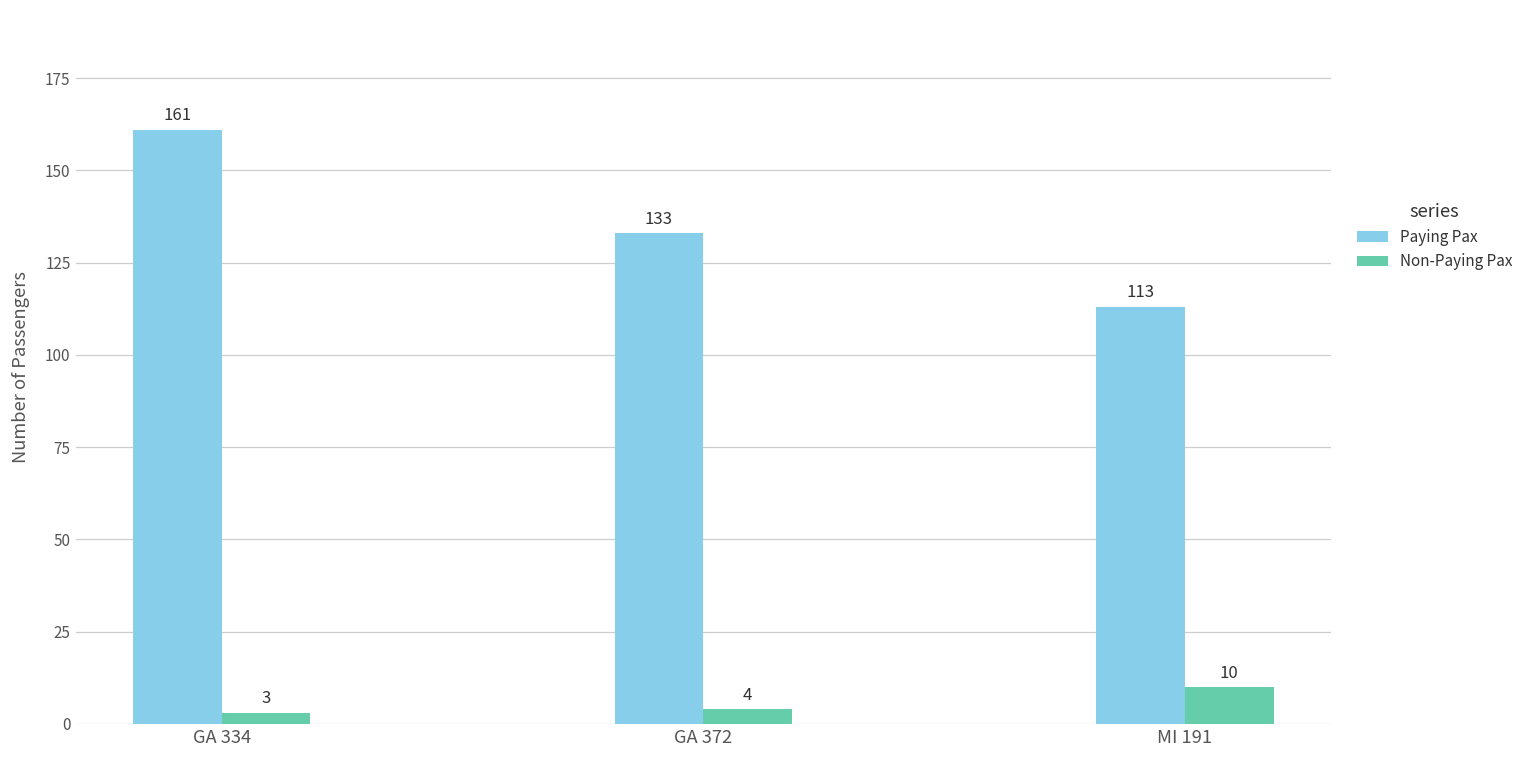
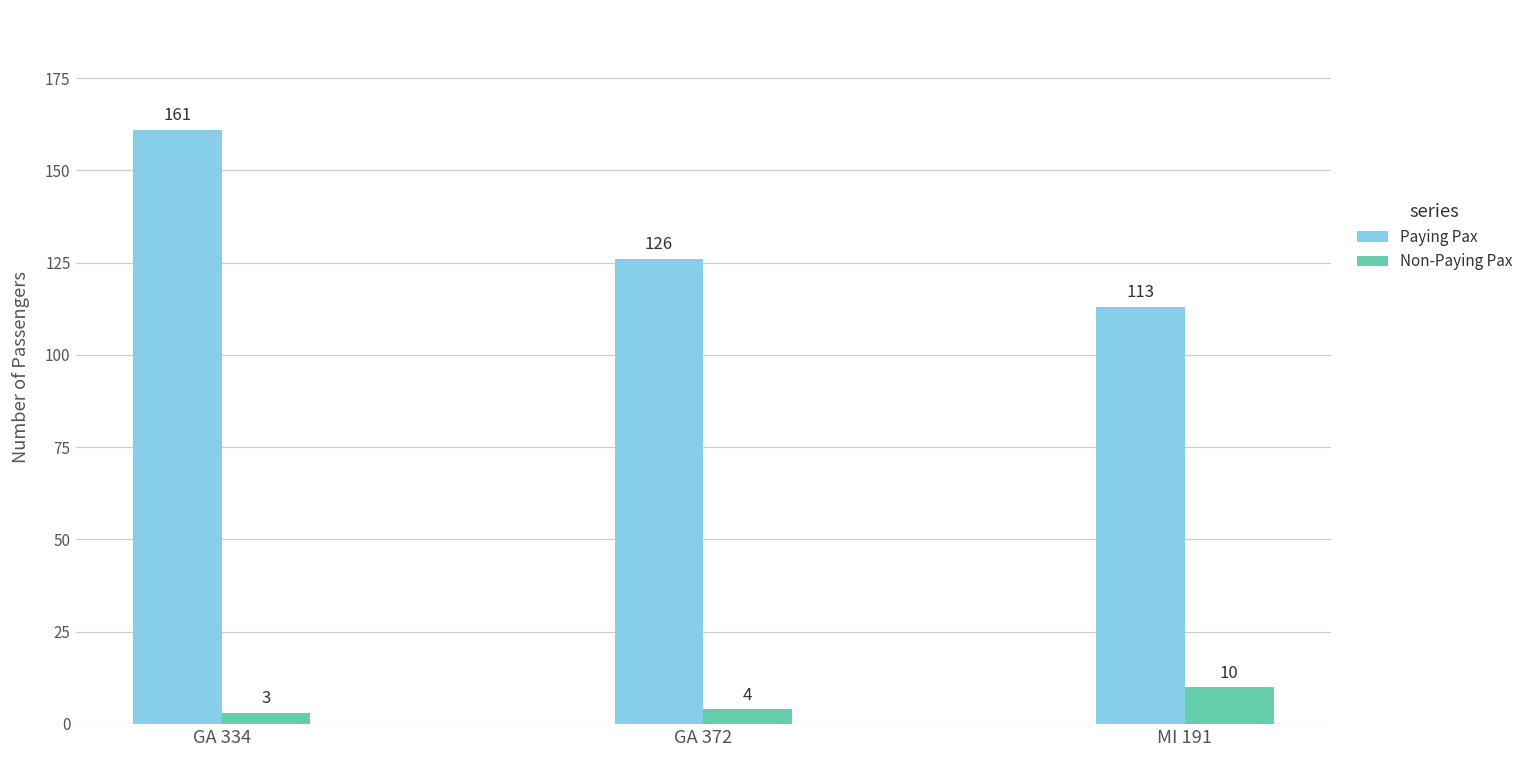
  {
    "Paying Pax": {
      "GA 334": 161,
-     "GA 372": 133,
+     "GA 372": 126,
      "MI 191": 113
    },
    "Non-Paying Pax": {
      "GA 334": 3,
      "GA 372": 4,
      "MI 191": 10
    }
  }
